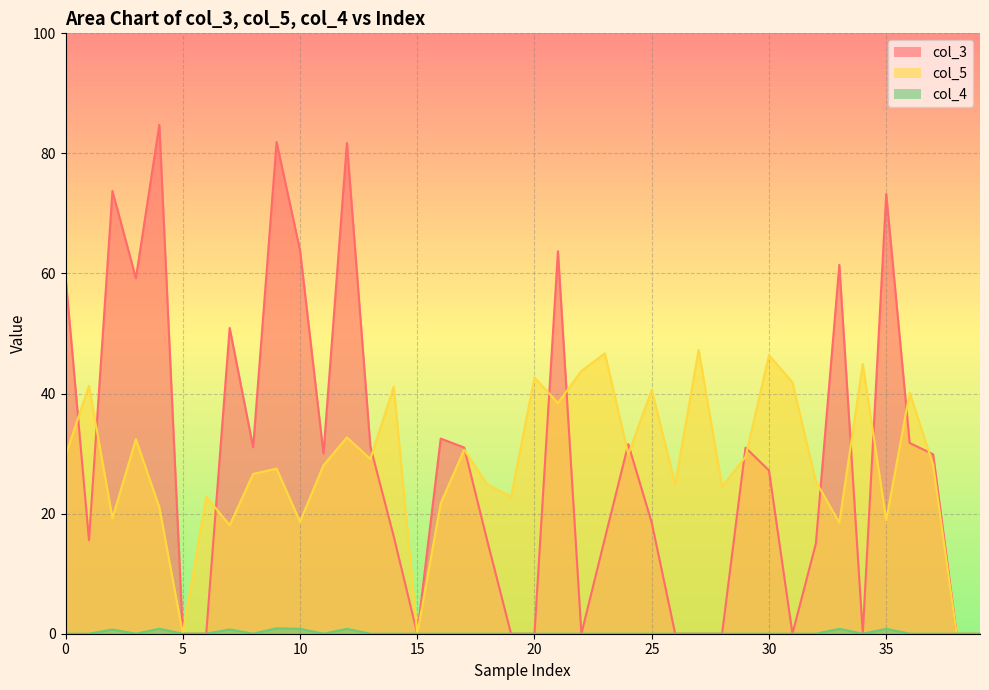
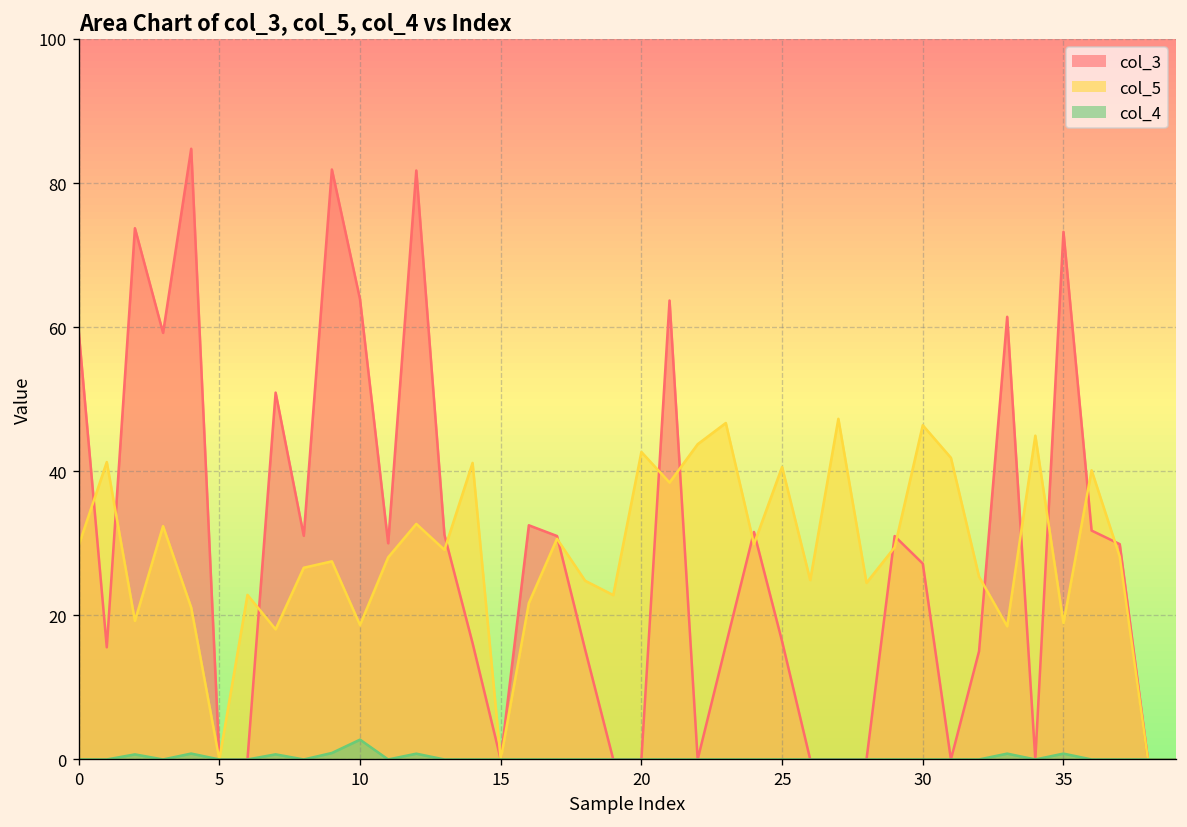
  {
    "col_3": {
      "0": 60,
      "10": 64,
-     "25": 18,
+     "25": 16,
      "30": 27,
      "35": 73
    },
    "col_5": {
      "0": 30,
      "10": 19,
      "20": 43,
      "25": 41,
      "30": 46,
      "35": 19
    },
    "col_4": {
      "0": 0,
-     "10": 1,
+     "10": 3,
      "25": 0,
      "30": 0,
      "35": 1
    }
  }
